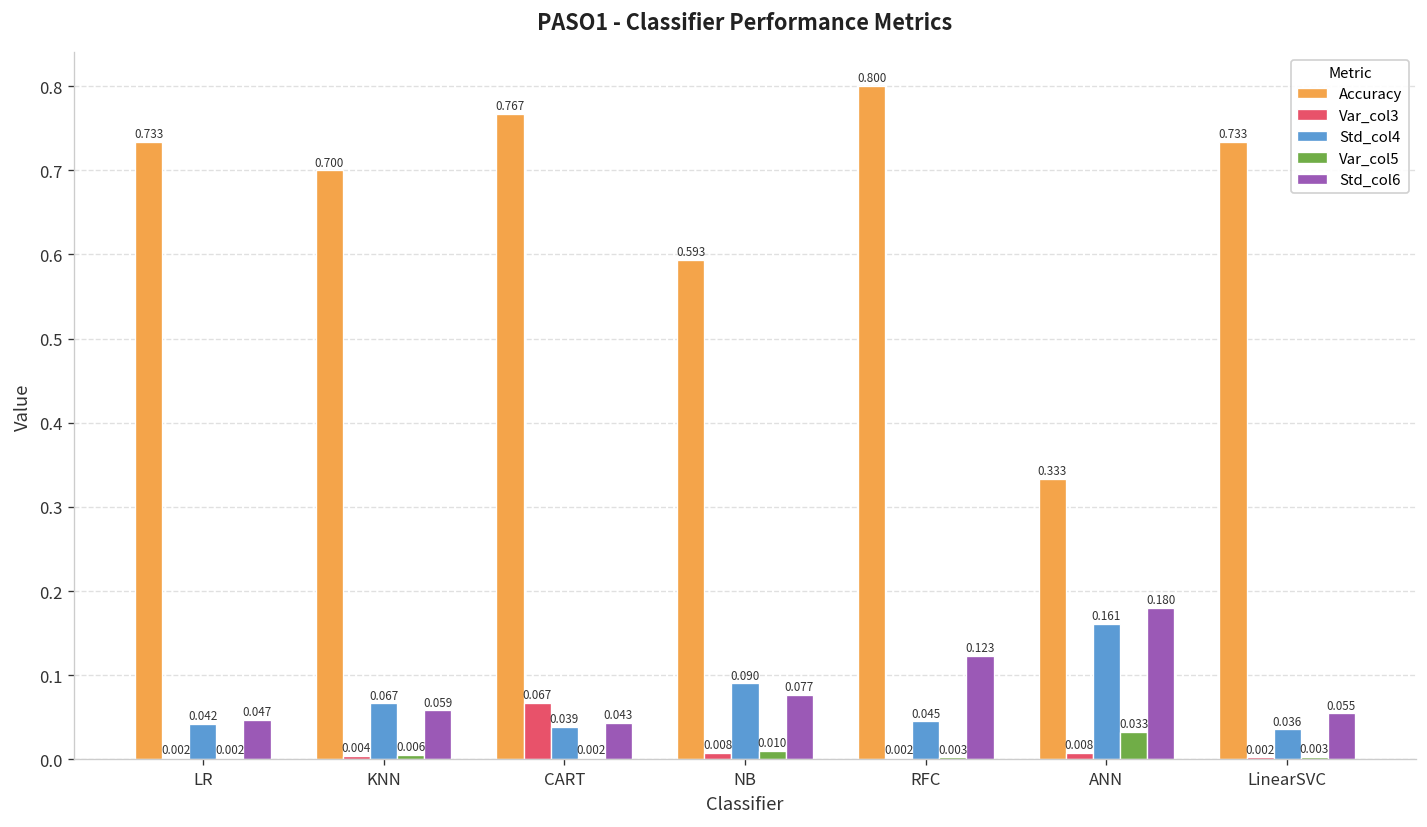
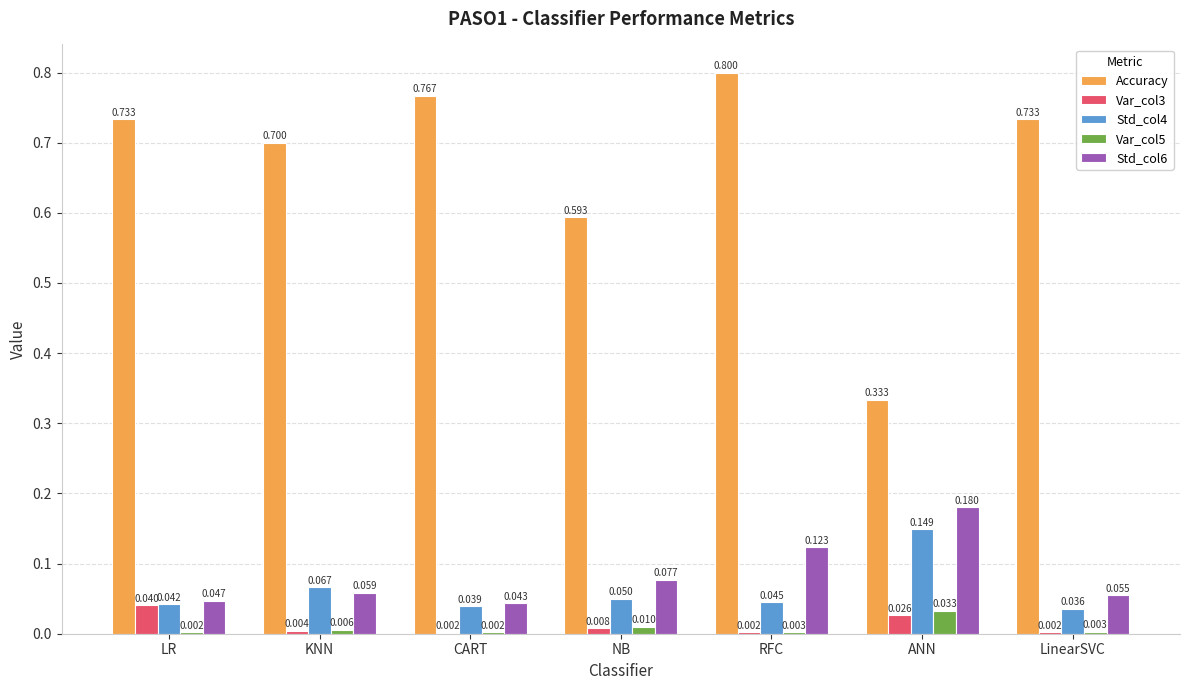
  {
    "Accuracy": {
      "LR": 0.733,
      "KNN": 0.700,
      "CART": 0.767,
      "NB": 0.593,
      "RFC": 0.800,
      "ANN": 0.333,
      "LinearSVC": 0.733
    },
    "Var_col3": {
-     "LR": 0.002,
+     "LR": 0.040,
      "KNN": 0.004,
-     "CART": 0.067,
+     "CART": 0.002,
      "NB": 0.008,
      "RFC": 0.002,
-     "ANN": 0.008,
+     "ANN": 0.026,
      "LinearSVC": 0.002
    },
    "Std_col4": {
      "LR": 0.042,
      "KNN": 0.067,
      "CART": 0.039,
-     "NB": 0.090,
+     "NB": 0.050,
      "RFC": 0.045,
-     "ANN": 0.161,
+     "ANN": 0.149,
      "LinearSVC": 0.036
    },
    "Var_col5": {
      "LR": 0.002,
      "KNN": 0.006,
      "CART": 0.002,
      "NB": 0.010,
      "RFC": 0.003,
      "ANN": 0.033,
      "LinearSVC": 0.003
    },
    "Std_col6": {
      "LR": 0.047,
      "KNN": 0.059,
      "CART": 0.043,
      "NB": 0.077,
      "RFC": 0.123,
      "ANN": 0.180,
      "LinearSVC": 0.055
    }
  }
